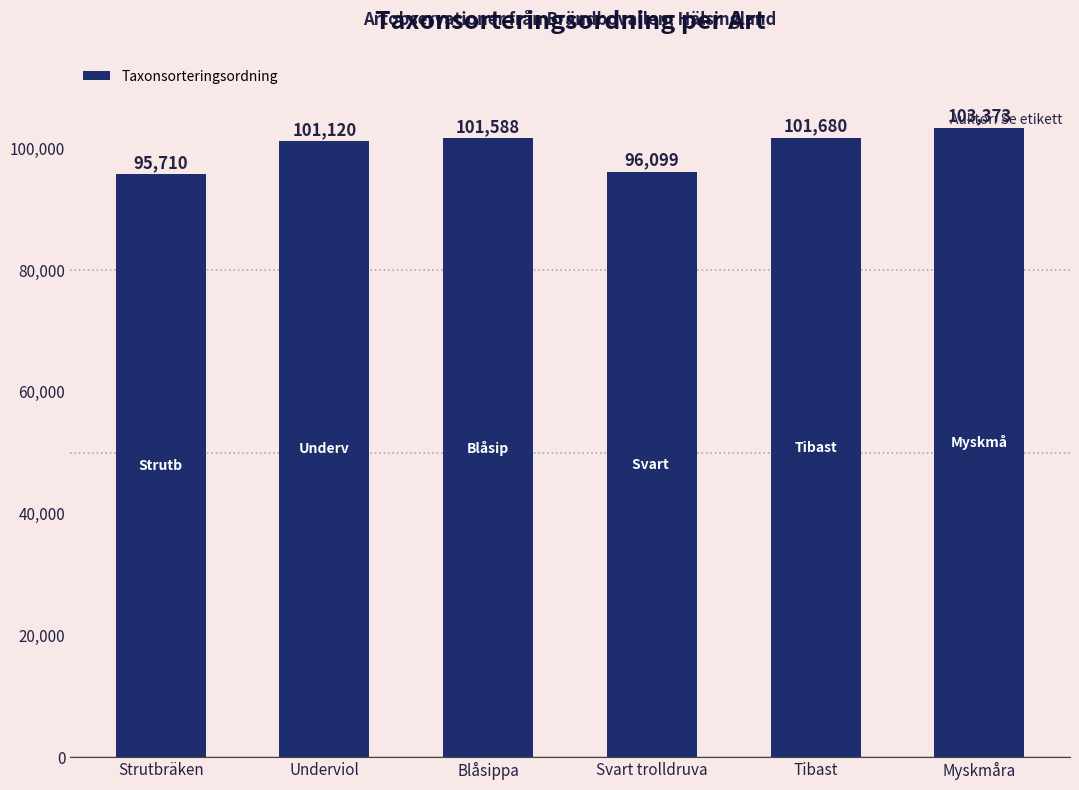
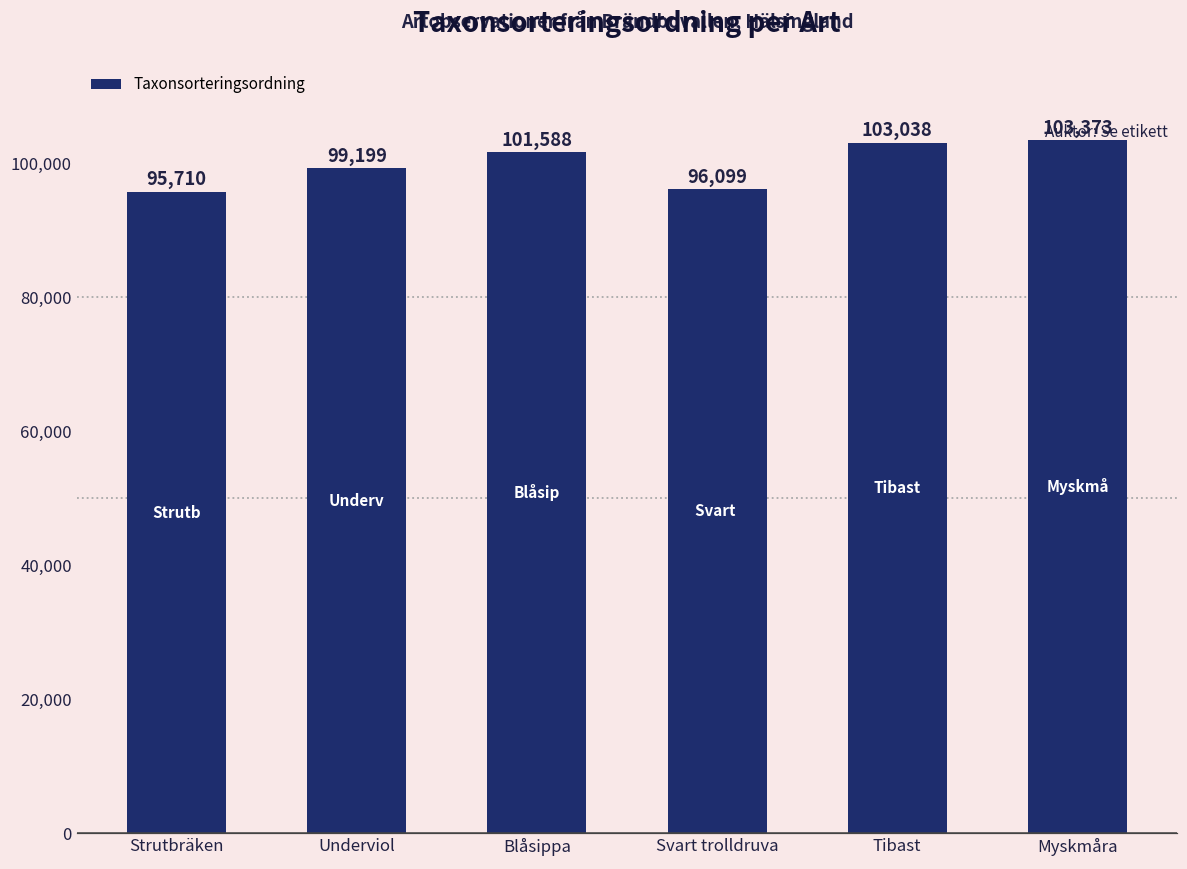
  {
    "Strutbräken": "95,710",
-   "Underviol": "101,120",
+   "Underviol": "99,199",
    "Blåsippa": "101,588",
    "Svart trolldruva": "96,099",
-   "Tibast": "101,680"
+   "Tibast": "103,038"
  }
